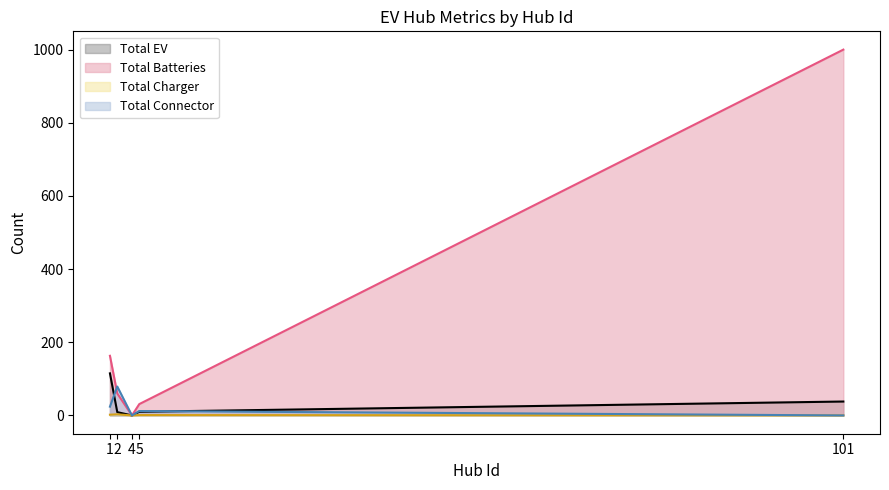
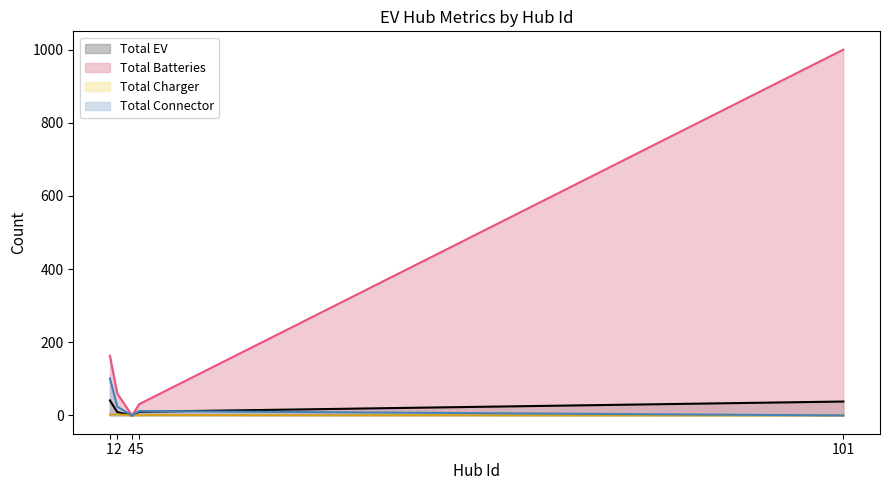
  {
    "Total EV": {
-     "1": 120,
+     "1": 40,
      "101": 40
    },
    "Total Connector": {
-     "1": 20,
-     "2": 80
+     "1": 100,
+     "2": 20
    }
  }
